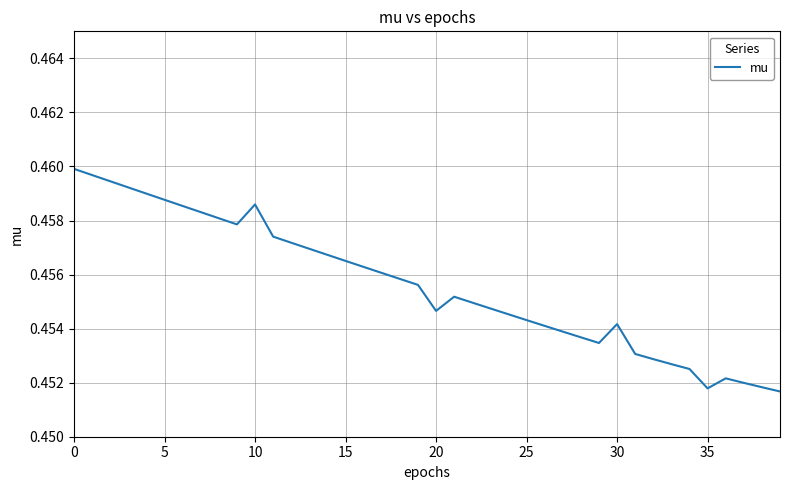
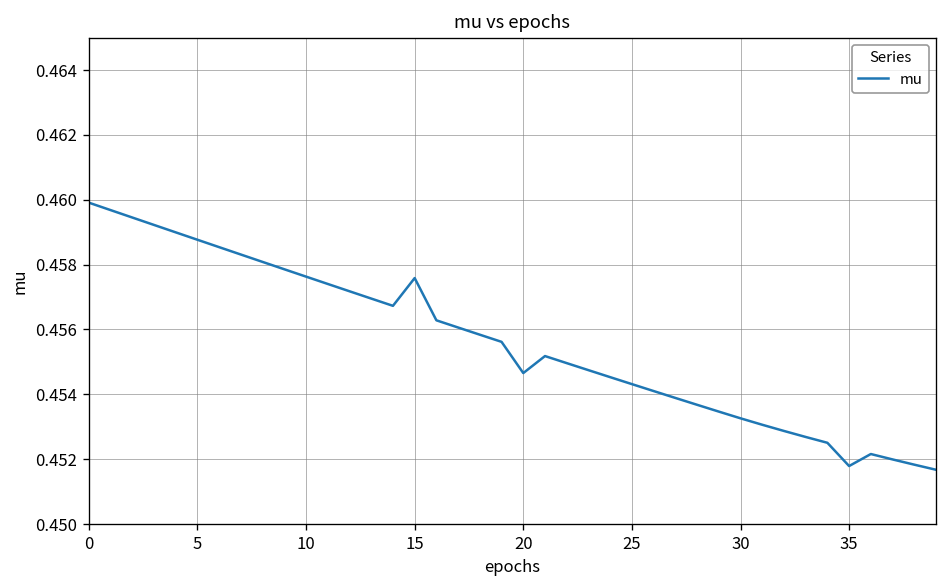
  {
    "0": 0.4599,
    "5": 0.4588,
-   "10": 0.4586,
-   "15": 0.4565,
+   "10": 0.4576,
+   "15": 0.4576,
    "20": 0.4547,
    "25": 0.4543,
-   "30": 0.4542,
+   "30": 0.4533,
    "35": 0.4518
  }
